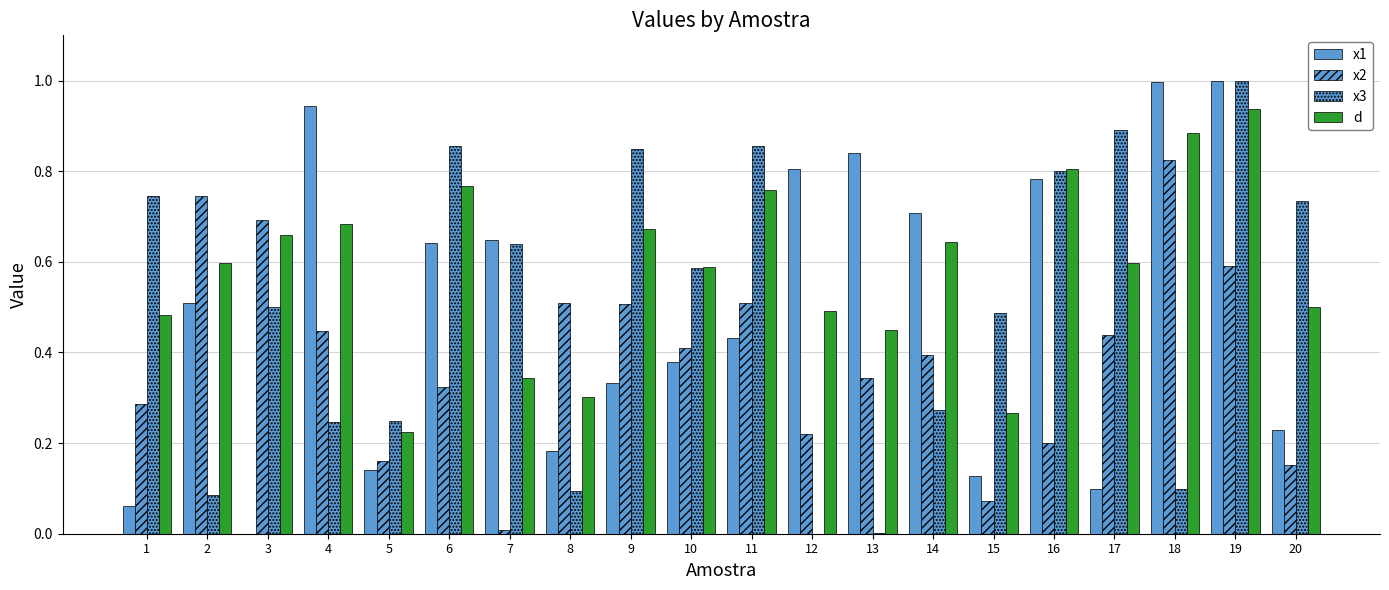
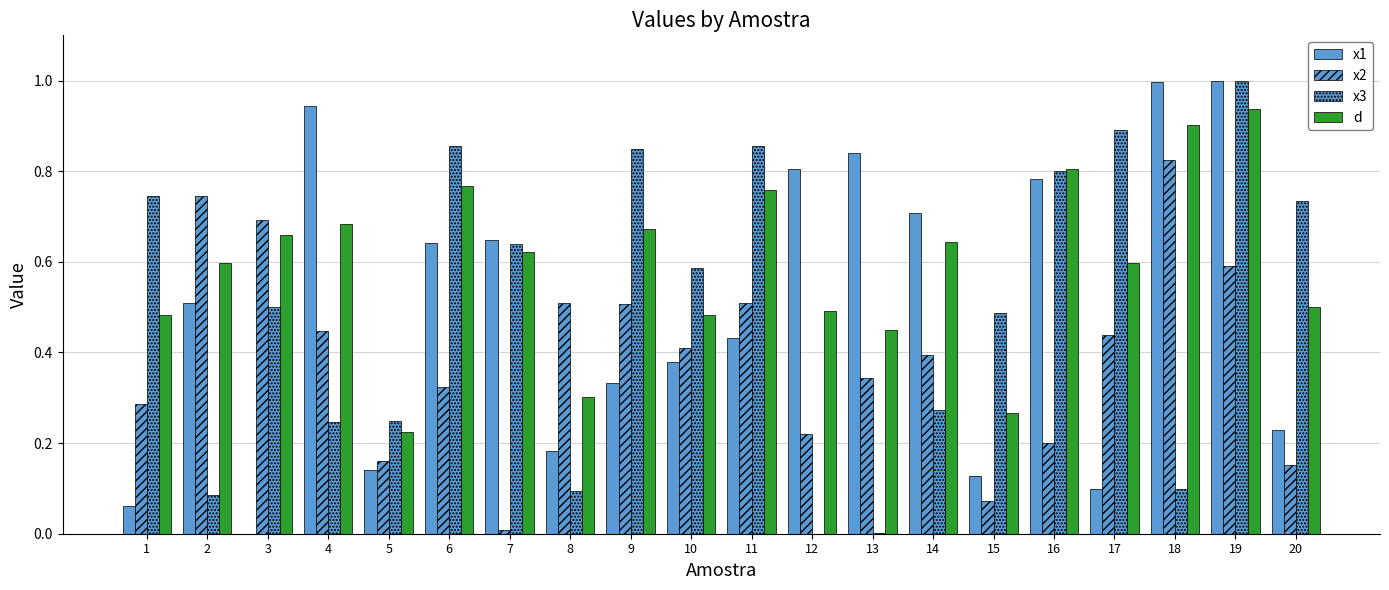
  {
    "d": {
      "1": 0.48,
      "2": 0.60,
      "3": 0.66,
      "4": 0.68,
      "5": 0.22,
      "6": 0.77,
-     "7": 0.34,
+     "7": 0.62,
      "8": 0.30,
      "9": 0.67,
-     "10": 0.59,
+     "10": 0.48,
      "11": 0.76,
      "12": 0.49,
      "13": 0.45,
      "14": 0.64,
      "15": 0.27,
      "16": 0.81,
      "17": 0.60,
-     "18": 0.88,
+     "18": 0.90,
      "19": 0.94,
      "20": 0.50
    }
  }
